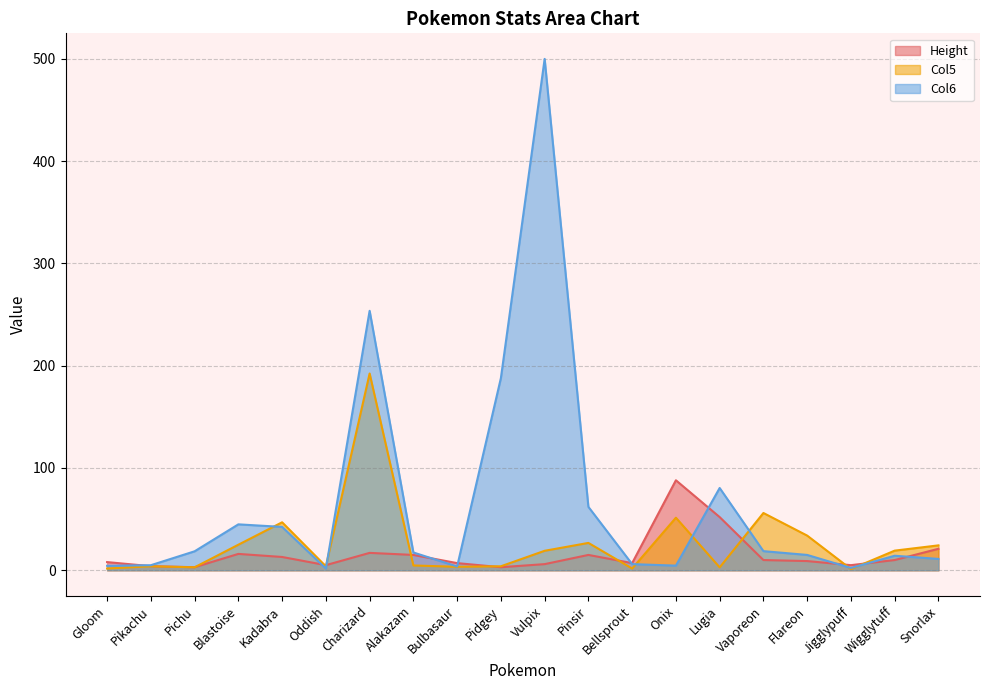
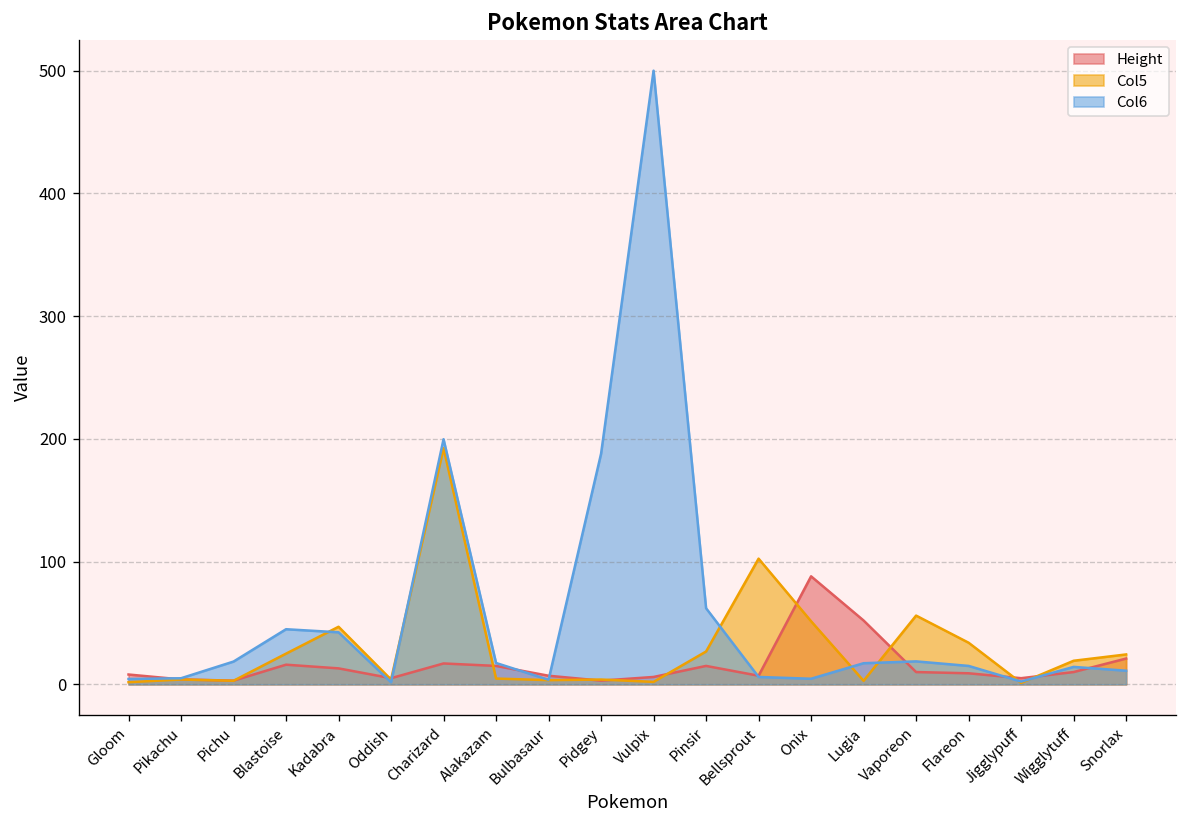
  {
    "Height": {
      "Gloom": 8,
      "Blastoise": 16,
      "Kadabra": 13,
      "Charizard": 17,
      "Bulbasaur": 7,
      "Vulpix": 6,
      "Pinsir": 15,
      "Onix": 88,
      "Lugia": 52,
      "Vaporeon": 10,
      "Flareon": 9,
      "Jigglypuff": 5,
      "Wigglytuff": 10,
      "Snorlax": 21
    },
    "Col5": {
      "Gloom": 2,
      "Blastoise": 25,
      "Kadabra": 47,
      "Charizard": 192,
      "Alakazam": 5,
-     "Vulpix": 19,
+     "Vulpix": 2,
      "Pinsir": 27,
-     "Bellsprout": 2,
+     "Bellsprout": 102,
      "Onix": 51,
      "Lugia": 3,
      "Vaporeon": 56,
      "Flareon": 34,
      "Wigglytuff": 19,
      "Snorlax": 24
    },
    "Col6": {
      "Gloom": 4,
      "Pichu": 19,
      "Blastoise": 45,
      "Kadabra": 42,
-     "Charizard": 254,
+     "Charizard": 200,
      "Pidgey": 188,
      "Vulpix": 500,
      "Pinsir": 62,
      "Onix": 5,
-     "Lugia": 80,
+     "Lugia": 17,
      "Vaporeon": 19,
      "Flareon": 15,
      "Wigglytuff": 14,
      "Snorlax": 11
    }
  }
